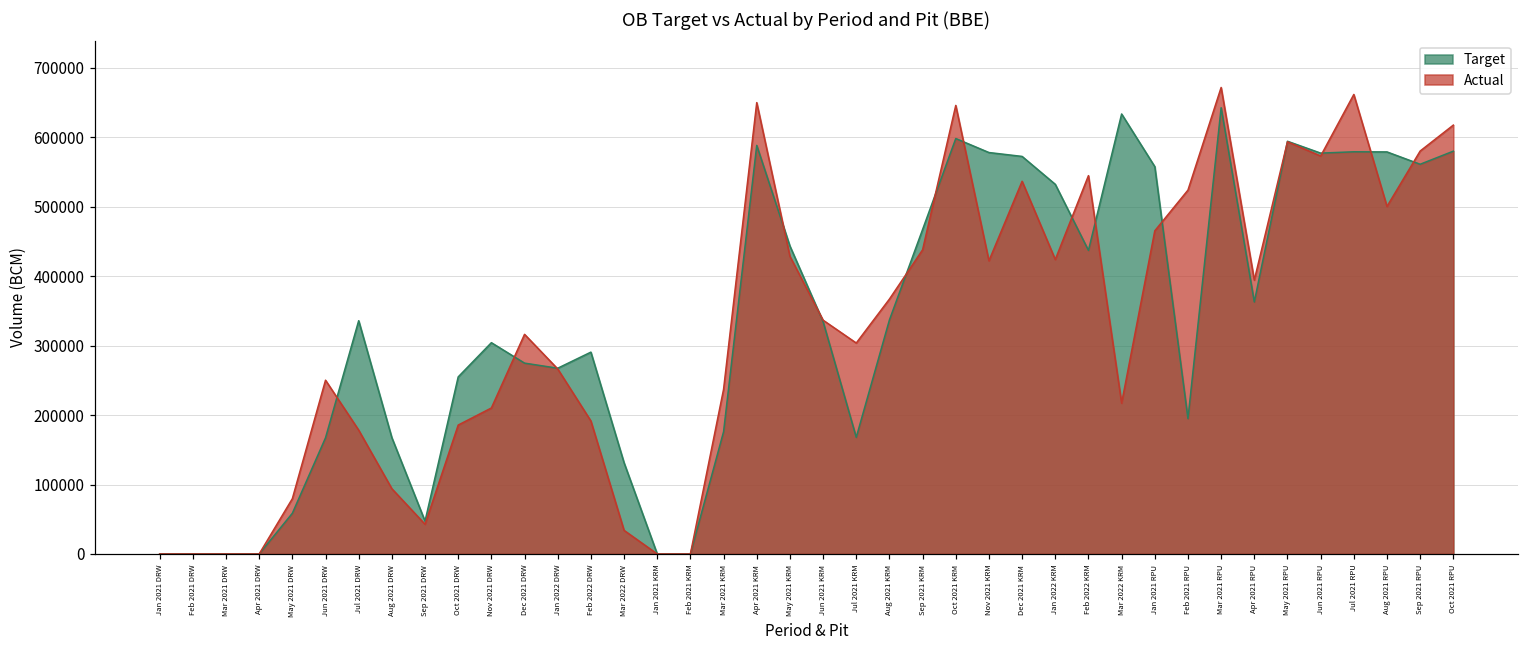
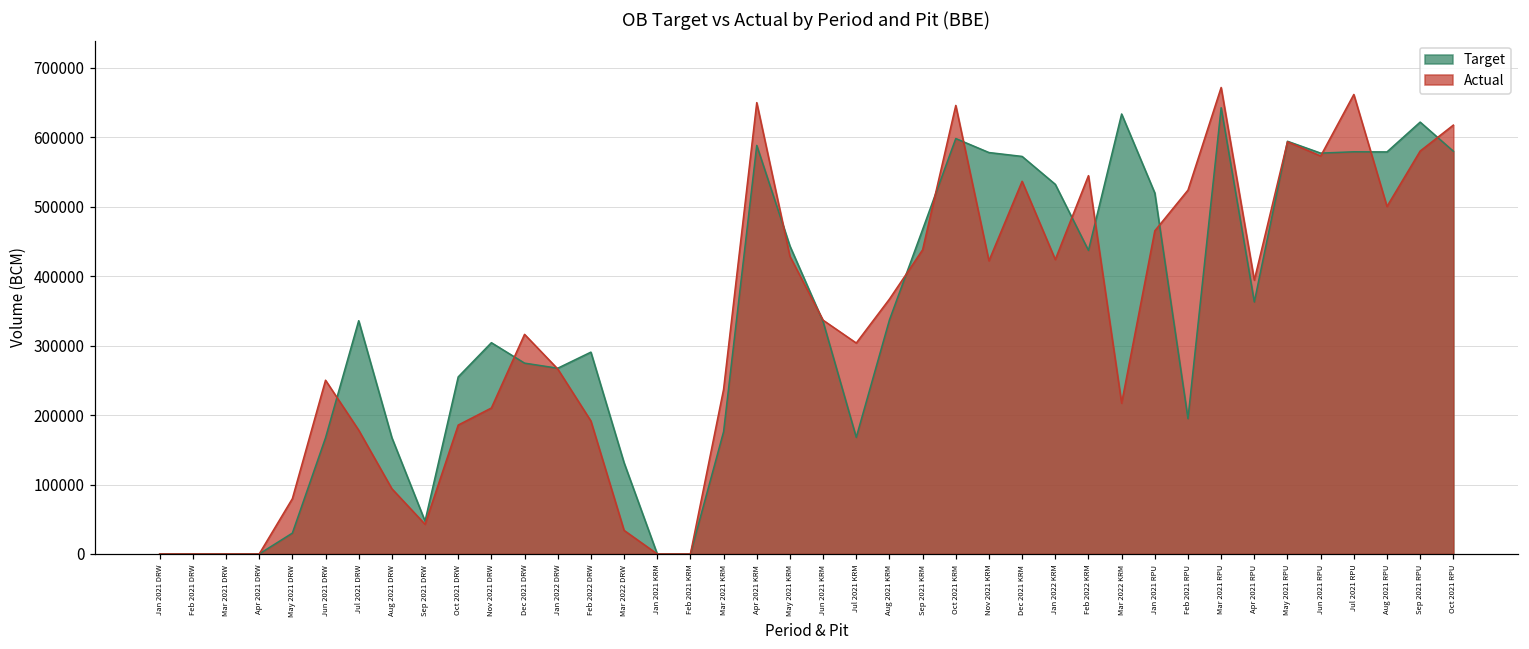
  {
    "Target": {
-     "May 2021 DRW": 60000,
+     "May 2021 DRW": 30000,
      "Jun 2021 DRW": 170000,
      "Jul 2021 DRW": 340000,
      "Aug 2021 DRW": 170000,
      "Sep 2021 DRW": 50000,
      "Oct 2021 DRW": 260000,
      "Nov 2021 DRW": 300000,
      "Dec 2021 DRW": 270000,
      "Feb 2022 DRW": 290000,
      "Mar 2022 DRW": 130000,
      "Mar 2021 KRM": 180000,
      "Apr 2021 KRM": 590000,
      "May 2021 KRM": 440000,
      "Jul 2021 KRM": 170000,
      "Aug 2021 KRM": 340000,
      "Sep 2021 KRM": 470000,
      "Oct 2021 KRM": 600000,
      "Nov 2021 KRM": 580000,
      "Dec 2021 KRM": 570000,
      "Jan 2022 KRM": 530000,
      "Feb 2022 KRM": 440000,
      "Mar 2022 KRM": 630000,
-     "Jan 2021 RPU": 560000,
+     "Jan 2021 RPU": 520000,
      "Feb 2021 RPU": 190000,
      "Mar 2021 RPU": 640000,
      "Apr 2021 RPU": 360000,
      "Jun 2021 RPU": 580000,
      "Jul 2021 RPU": 580000,
      "Aug 2021 RPU": 580000,
-     "Sep 2021 RPU": 560000,
+     "Sep 2021 RPU": 620000,
      "Oct 2021 RPU": 580000
    },
    "Actual": {
      "May 2021 DRW": 80000,
      "Jun 2021 DRW": 250000,
      "Jul 2021 DRW": 180000,
      "Aug 2021 DRW": 90000,
      "Sep 2021 DRW": 40000,
      "Oct 2021 DRW": 190000,
      "Nov 2021 DRW": 210000,
      "Dec 2021 DRW": 320000,
      "Feb 2022 DRW": 190000,
      "Mar 2022 DRW": 30000,
      "Mar 2021 KRM": 240000,
      "Apr 2021 KRM": 650000,
      "May 2021 KRM": 430000,
      "Jul 2021 KRM": 300000,
      "Aug 2021 KRM": 370000,
      "Sep 2021 KRM": 440000,
      "Oct 2021 KRM": 650000,
      "Nov 2021 KRM": 420000,
      "Dec 2021 KRM": 540000,
      "Jan 2022 KRM": 420000,
      "Feb 2022 KRM": 540000,
      "Mar 2022 KRM": 220000,
      "Jan 2021 RPU": 470000,
      "Feb 2021 RPU": 520000,
      "Mar 2021 RPU": 670000,
      "Apr 2021 RPU": 390000,
      "Jun 2021 RPU": 570000,
      "Jul 2021 RPU": 660000,
      "Aug 2021 RPU": 500000,
      "Sep 2021 RPU": 580000,
      "Oct 2021 RPU": 620000
    }
  }
